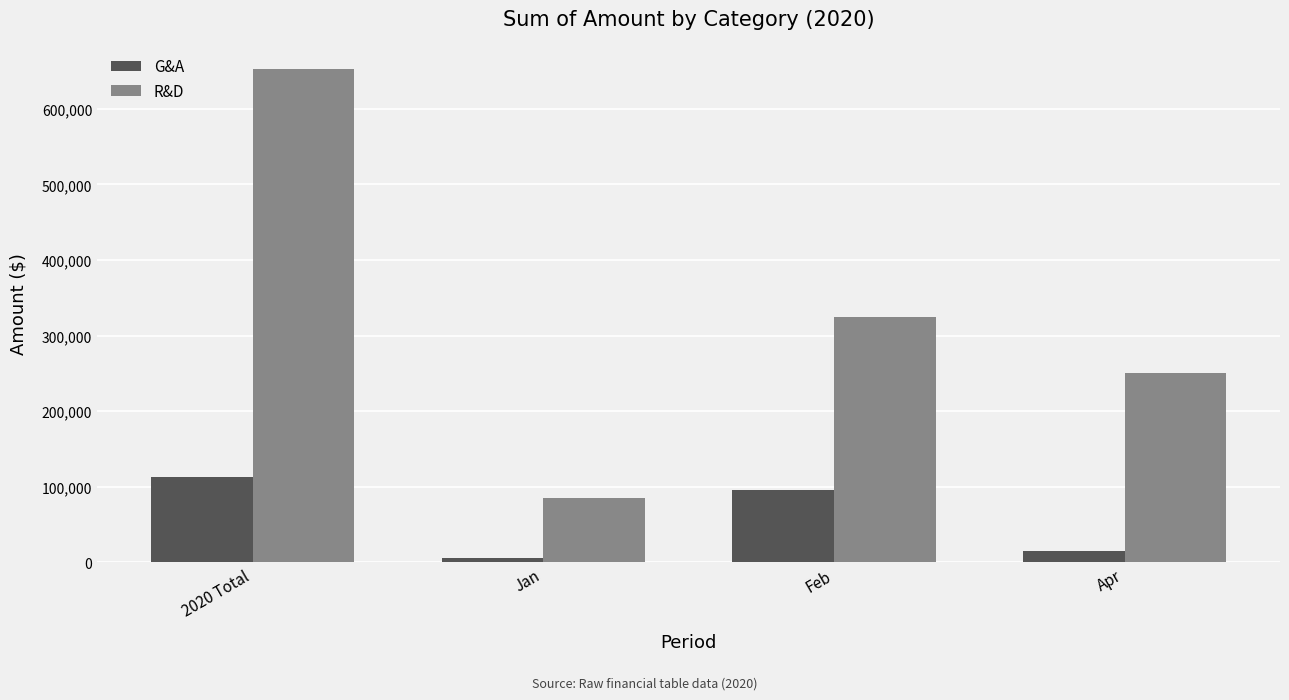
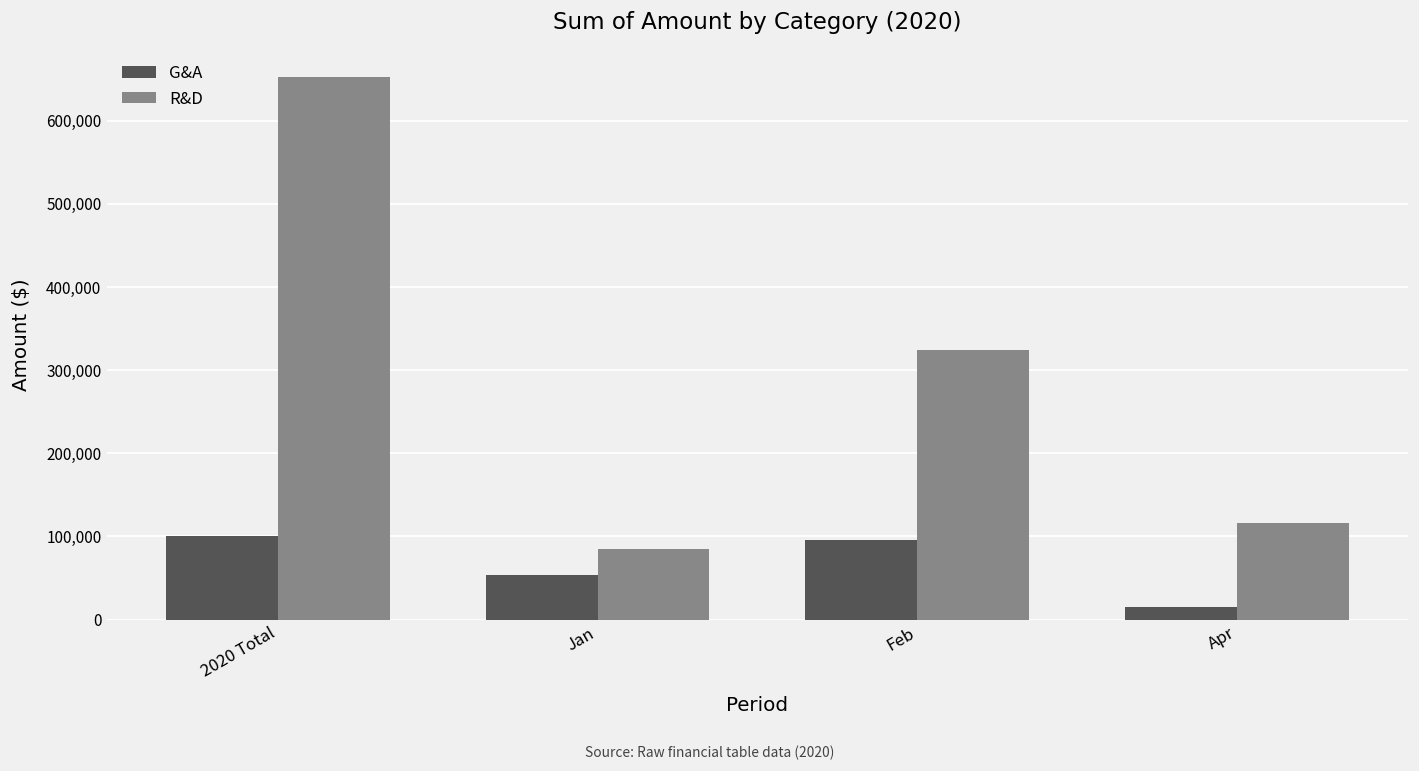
  {
    "G&A": {
-     "2020 Total": "110,000",
-     "Jan": "10,000",
+     "2020 Total": "100,000",
+     "Jan": "50,000",
      "Feb": "100,000",
      "Apr": "20,000"
    },
    "R&D": {
      "2020 Total": "650,000",
      "Jan": "80,000",
      "Feb": "320,000",
-     "Apr": "250,000"
+     "Apr": "120,000"
    }
  }
